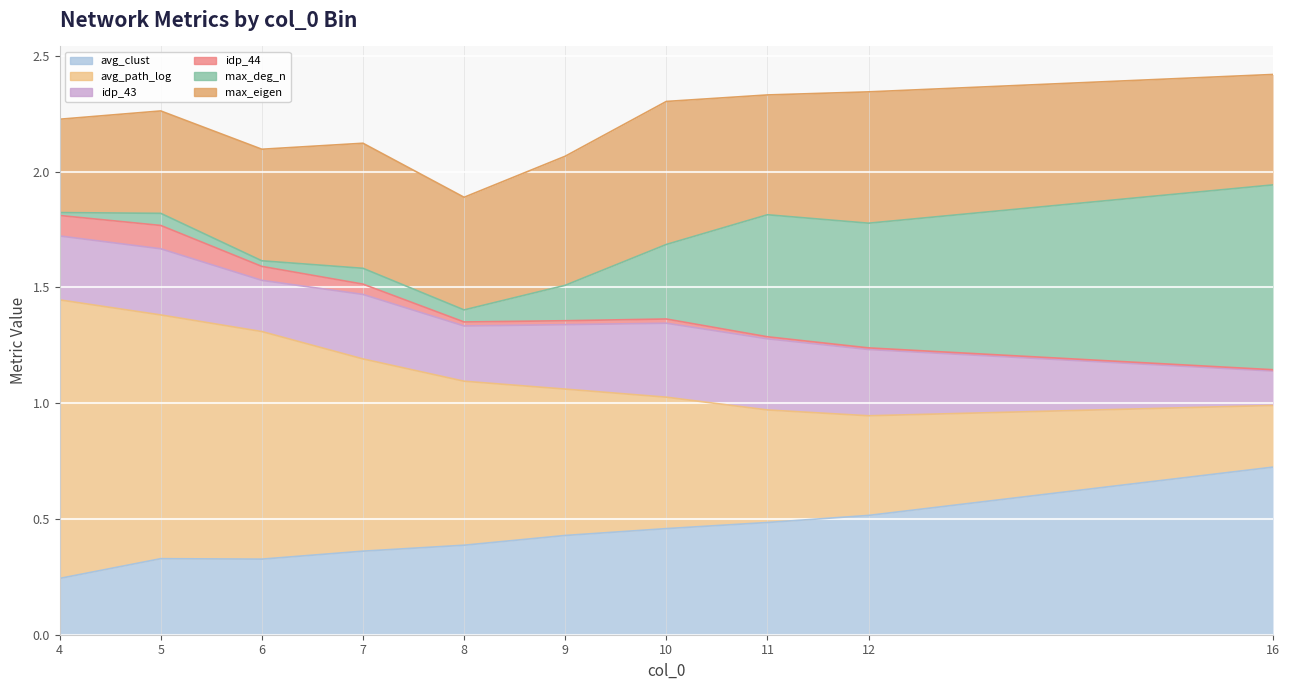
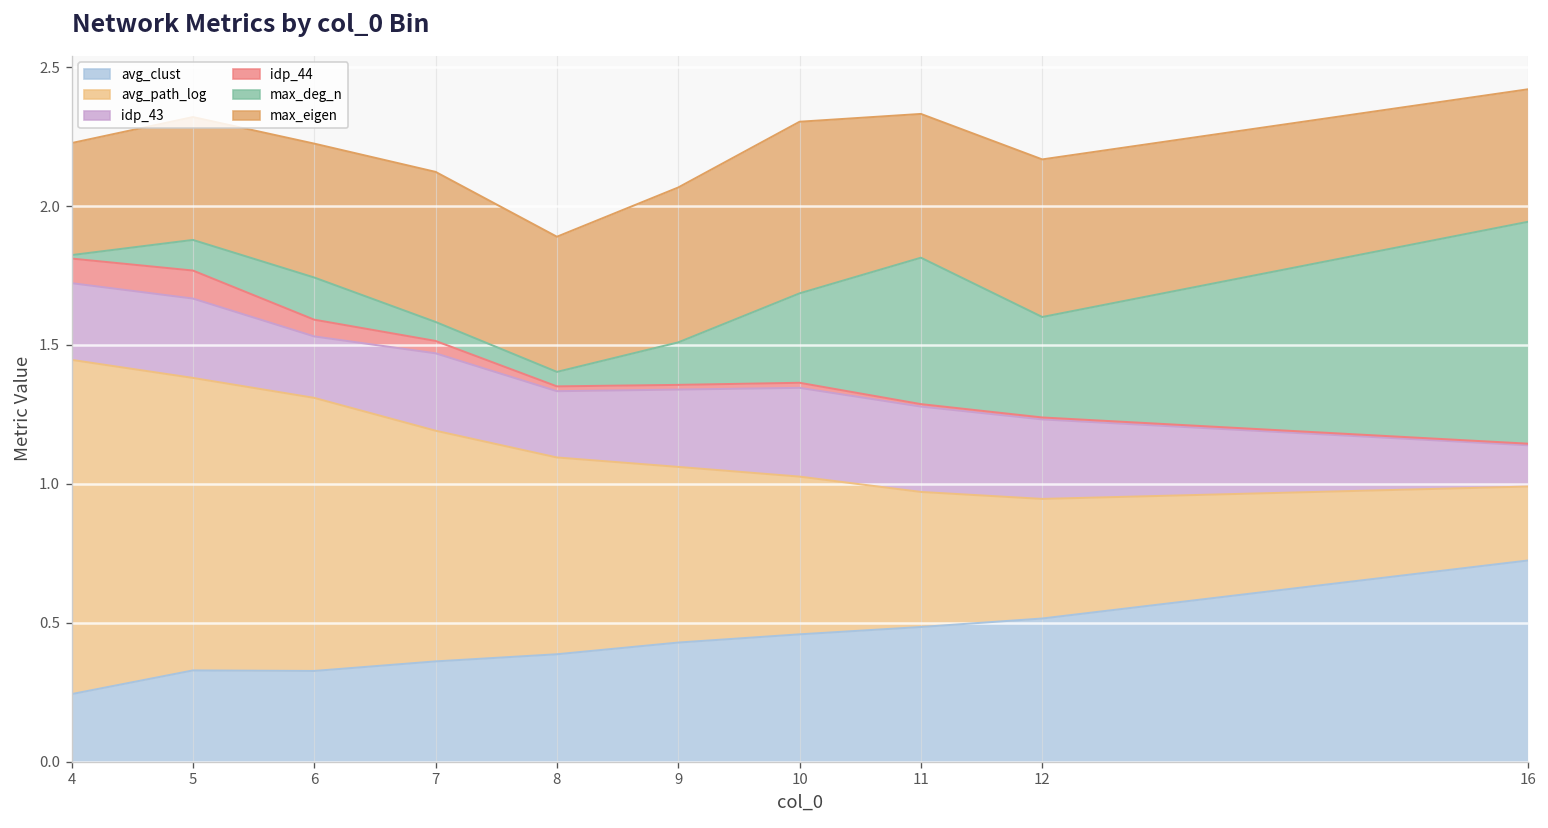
  {
    "max_deg_n": {
      "4": 0.01,
-     "5": 0.05,
-     "6": 0.02,
+     "5": 0.11,
+     "6": 0.15,
      "7": 0.07,
      "8": 0.05,
      "9": 0.15,
      "10": 0.32,
      "11": 0.53,
-     "12": 0.54,
+     "12": 0.36,
      "16": 0.80
    }
  }
